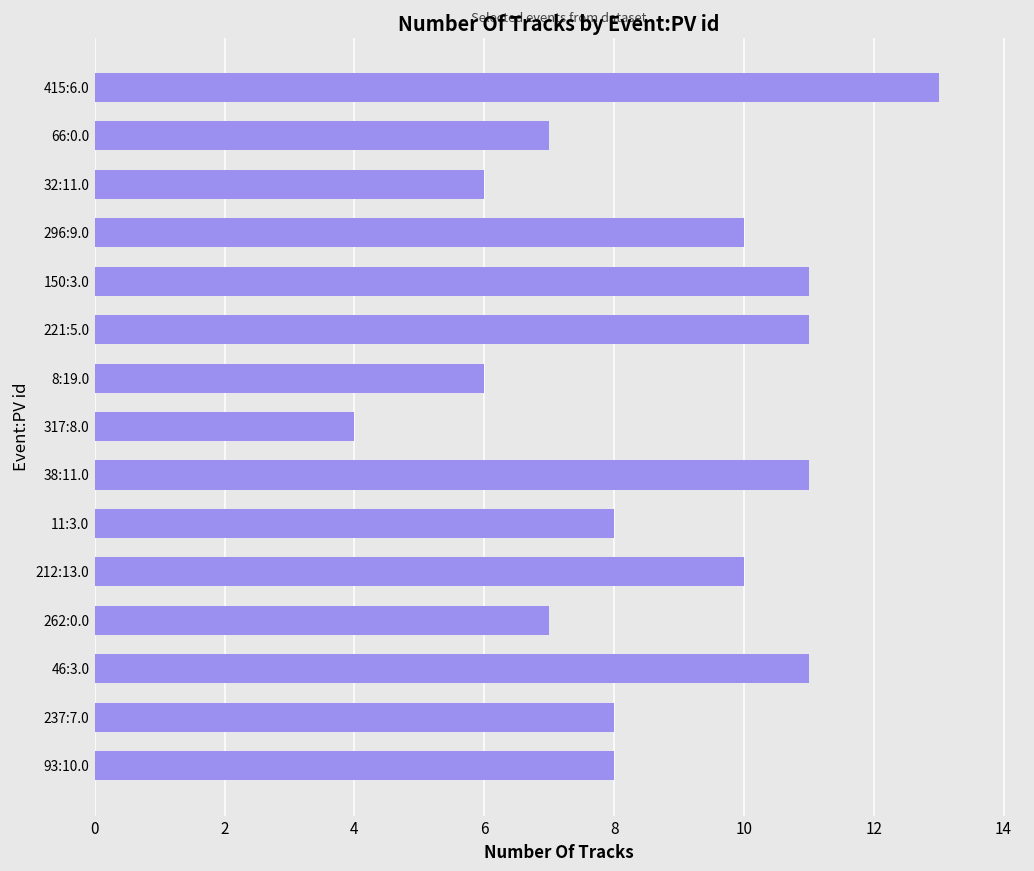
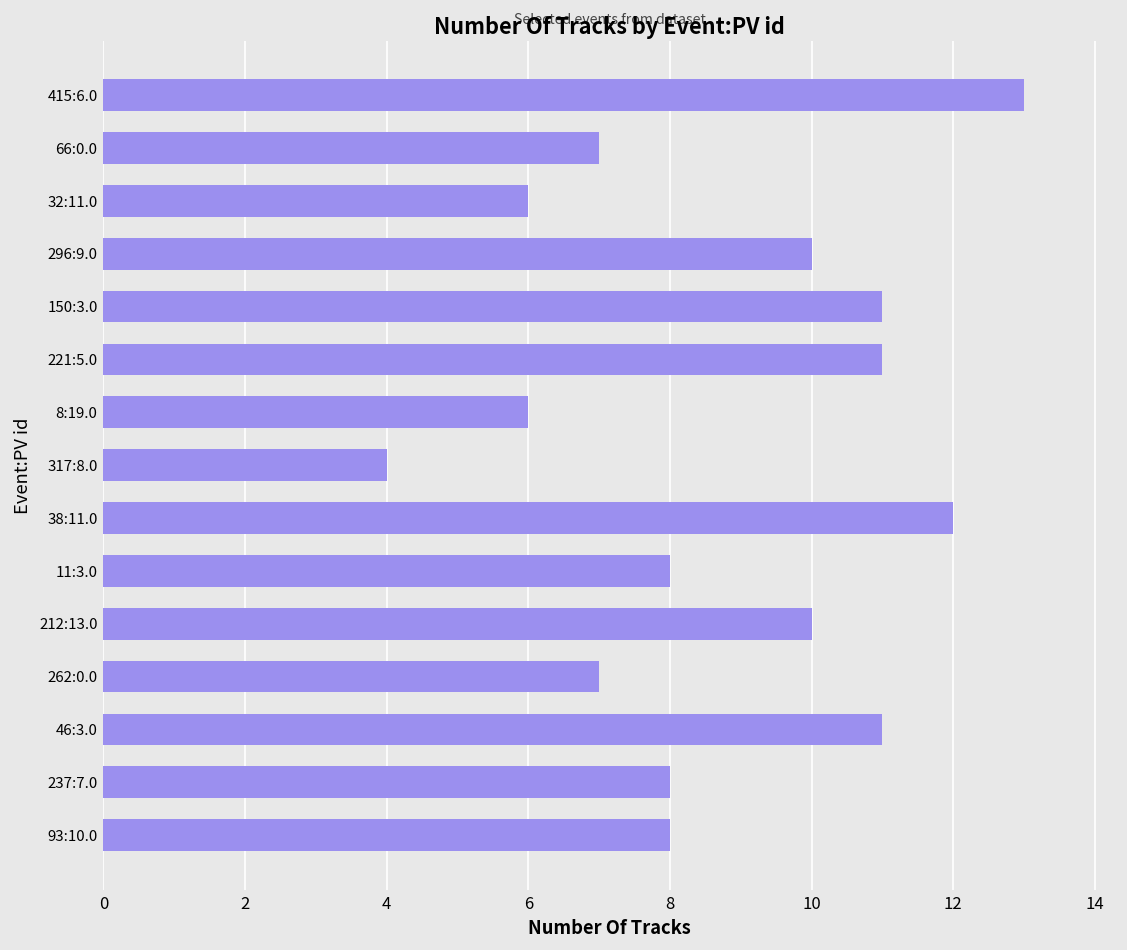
  {
    "415:6.0": 13,
    "66:0.0": 7,
    "32:11.0": 6,
    "296:9.0": 10,
    "150:3.0": 11,
    "221:5.0": 11,
    "8:19.0": 6,
    "317:8.0": 4,
-   "38:11.0": 11,
+   "38:11.0": 12,
    "11:3.0": 8,
    "212:13.0": 10,
    "262:0.0": 7,
    "46:3.0": 11,
    "237:7.0": 8,
    "93:10.0": 8
  }
